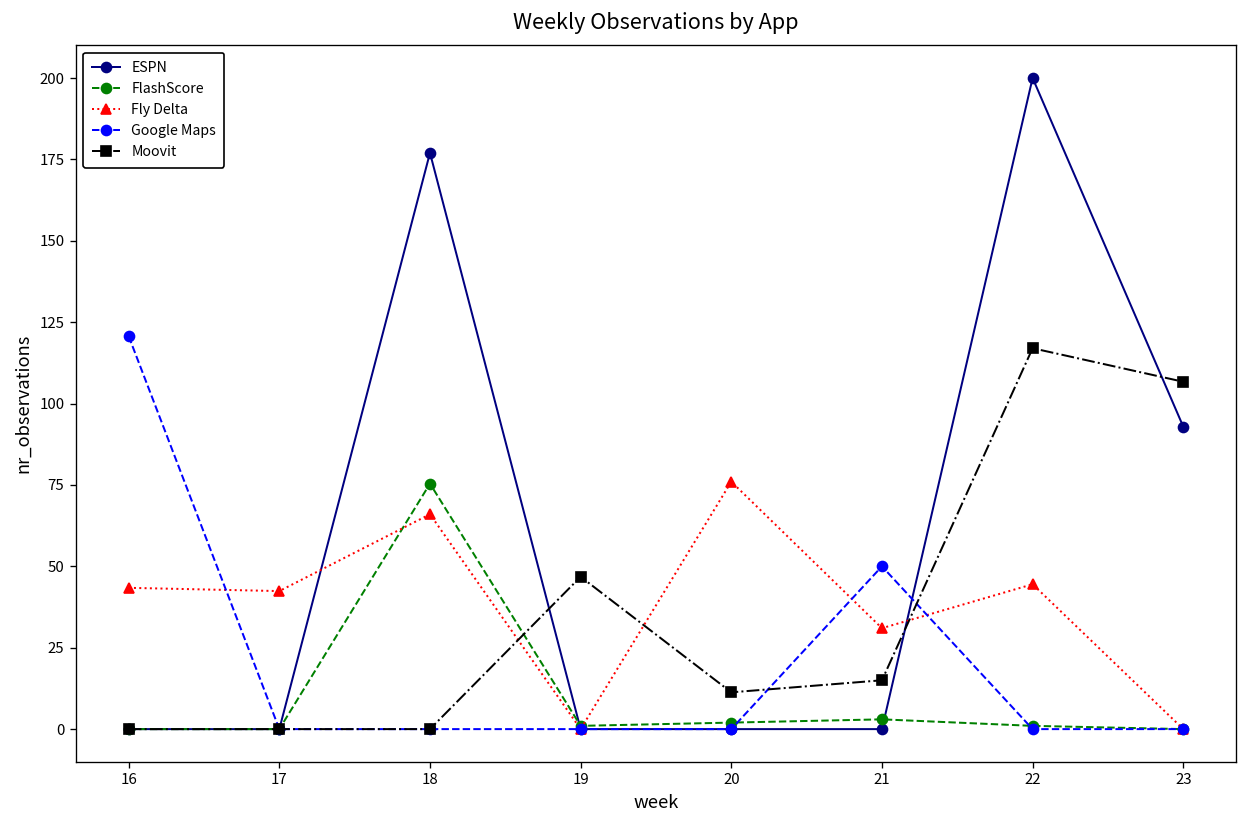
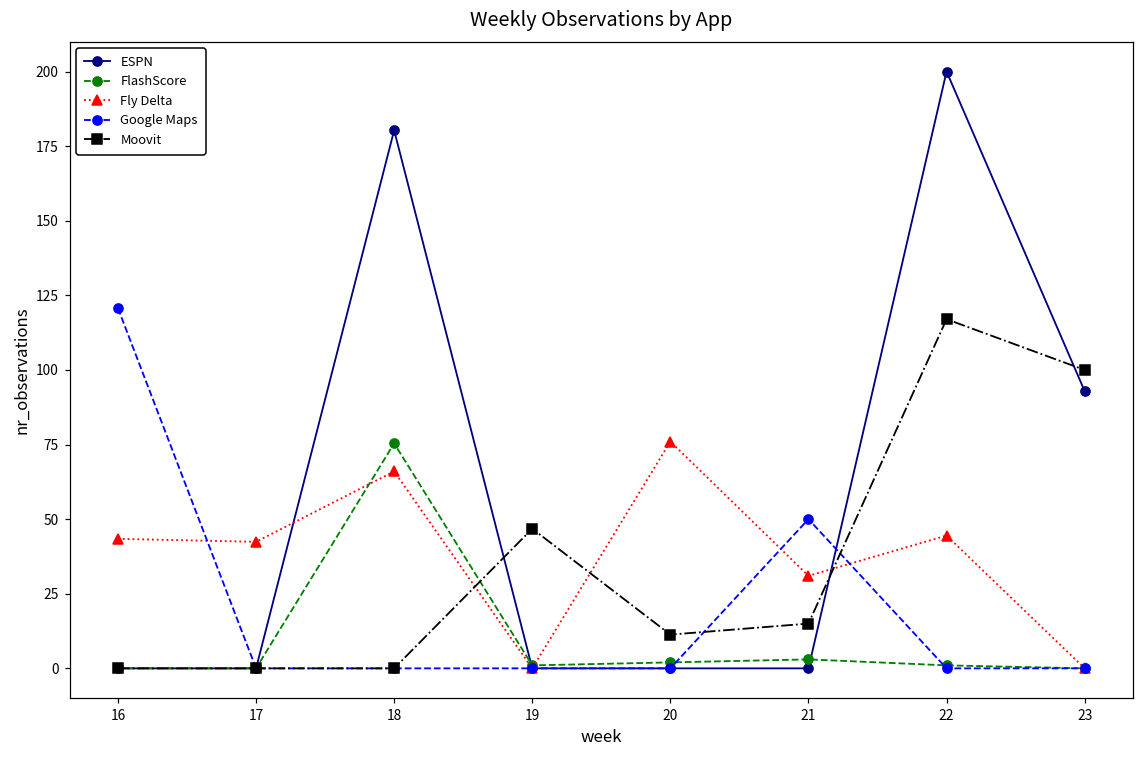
  {
    "ESPN": {
-     "18": 177,
+     "18": 180,
      "21": 0,
      "22": 200,
      "23": 93
    },
    "FlashScore": {
      "18": 75,
      "19": 1,
      "20": 2,
      "21": 3,
      "22": 1
    },
    "Fly Delta": {
      "16": 43,
      "17": 42,
      "18": 66,
      "20": 76,
      "21": 31,
      "22": 45
    },
    "Google Maps": {
      "16": 121,
      "21": 50,
      "22": 0
    },
    "Moovit": {
      "19": 47,
      "20": 11,
      "21": 15,
      "22": 117,
-     "23": 107
+     "23": 100
    }
  }
